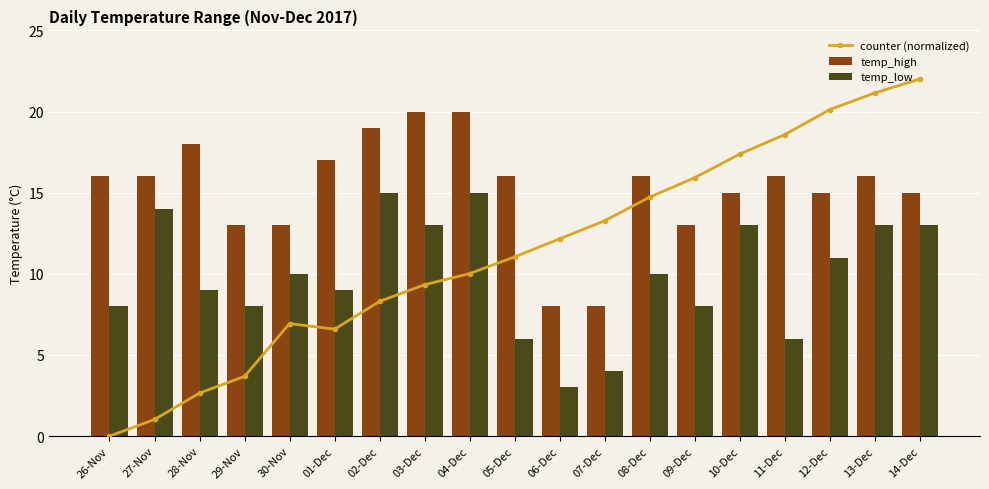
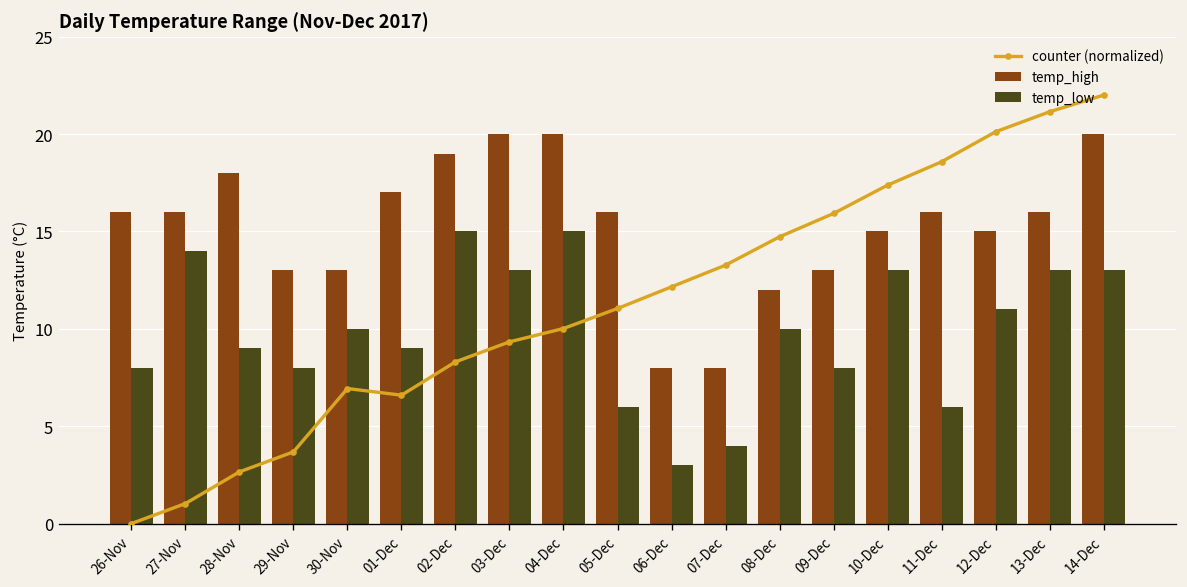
  {
    "temp_high": {
      "26-Nov": 16,
      "27-Nov": 16,
      "28-Nov": 18,
      "29-Nov": 13,
      "30-Nov": 13,
      "01-Dec": 17,
      "02-Dec": 19,
      "03-Dec": 20,
      "04-Dec": 20,
      "05-Dec": 16,
      "06-Dec": 8,
      "07-Dec": 8,
-     "08-Dec": 16,
+     "08-Dec": 12,
      "09-Dec": 13,
      "10-Dec": 15,
      "11-Dec": 16,
      "12-Dec": 15,
      "13-Dec": 16,
-     "14-Dec": 15
+     "14-Dec": 20
    },
    "counter (normalized)": {
      "26-Nov": 0,
      "27-Nov": 1,
      "28-Nov": 2.7,
      "29-Nov": 3.7,
      "30-Nov": 7,
      "01-Dec": 6.6,
      "02-Dec": 8.3,
      "03-Dec": 9.3,
      "04-Dec": 10,
      "05-Dec": 11,
      "06-Dec": 12.2,
      "07-Dec": 13.3,
      "08-Dec": 14.7,
      "09-Dec": 16,
      "10-Dec": 17.4,
      "11-Dec": 18.6,
      "12-Dec": 20,
      "13-Dec": 21,
      "14-Dec": 22
    },
    "temp_low": {
      "26-Nov": 8,
      "27-Nov": 14,
      "28-Nov": 9,
      "29-Nov": 8,
      "30-Nov": 10,
      "01-Dec": 9,
      "02-Dec": 15,
      "03-Dec": 13,
      "04-Dec": 15,
      "05-Dec": 6,
      "06-Dec": 3,
      "07-Dec": 4,
      "08-Dec": 10,
      "09-Dec": 8,
      "10-Dec": 13,
      "11-Dec": 6,
      "12-Dec": 11,
      "13-Dec": 13,
      "14-Dec": 13
    }
  }
